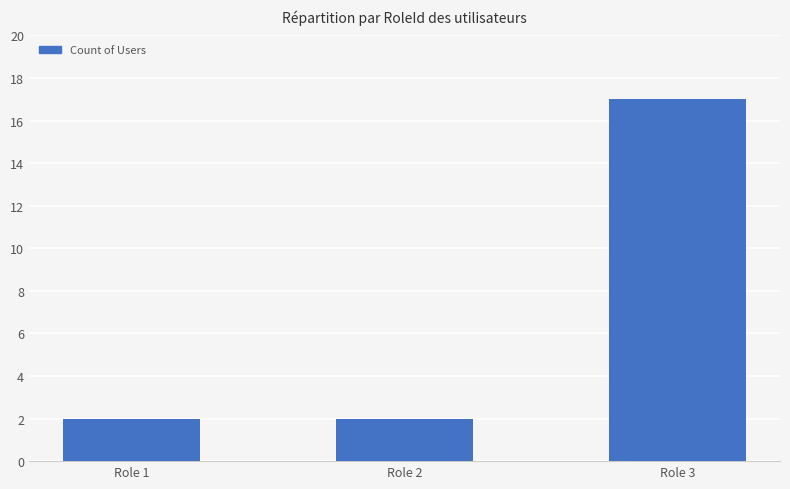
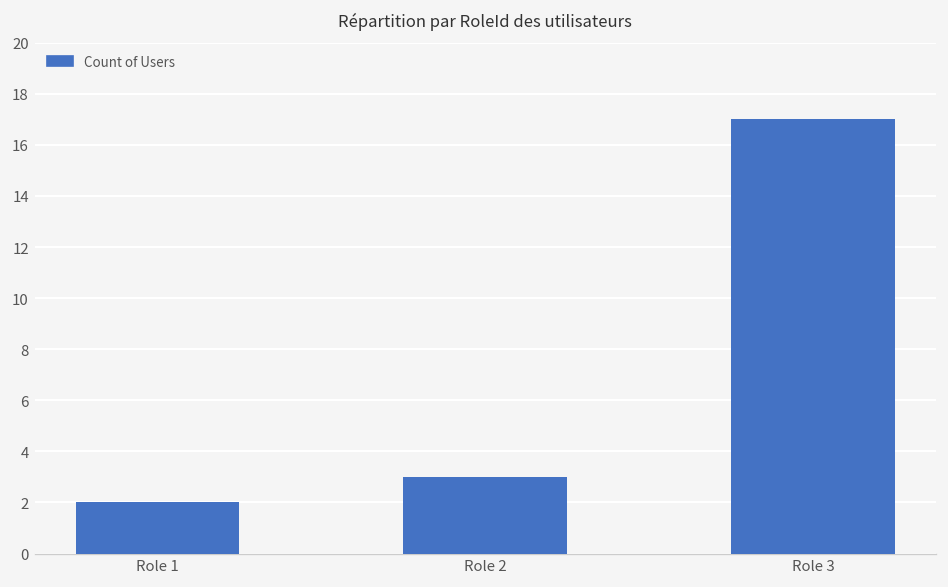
  {
    "Role 1": 2,
-   "Role 2": 2,
+   "Role 2": 3,
    "Role 3": 17
  }
